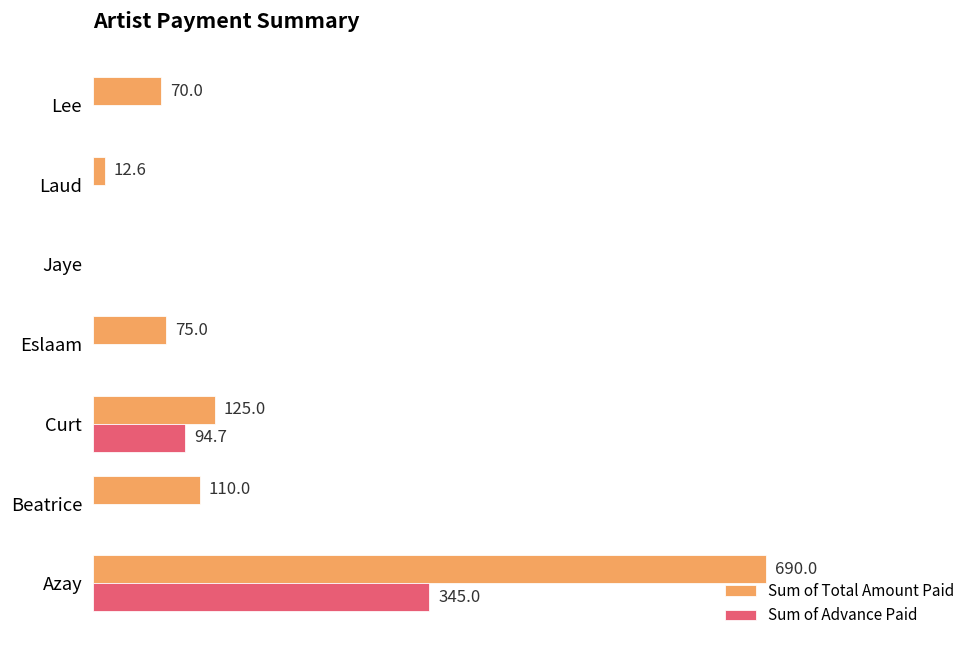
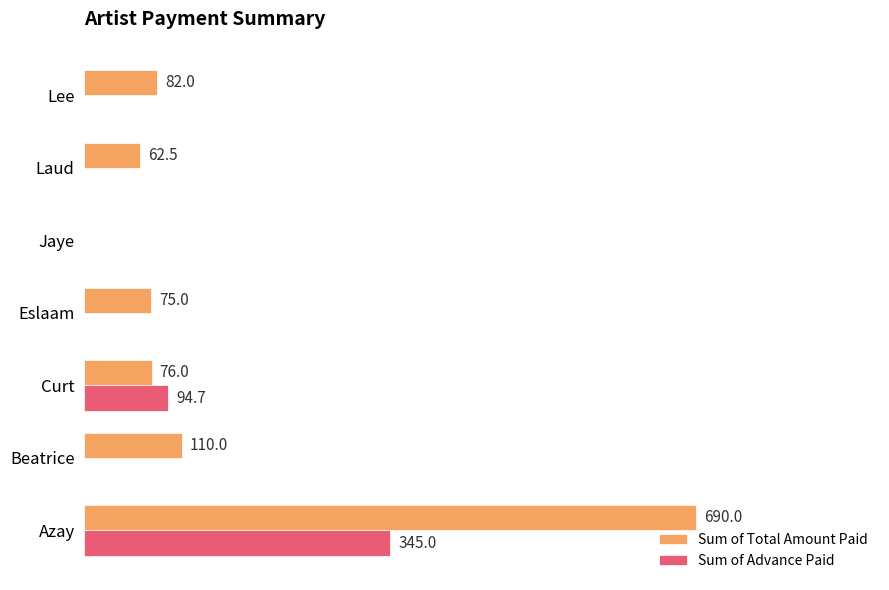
  {
    "Sum of Total Amount Paid": {
-     "Lee": 70.0,
-     "Laud": 12.6,
+     "Lee": 82.0,
+     "Laud": 62.5,
      "Eslaam": 75.0,
-     "Curt": 125.0,
+     "Curt": 76.0,
      "Beatrice": 110.0,
      "Azay": 690.0
    },
    "Sum of Advance Paid": {
      "Curt": 94.7,
      "Azay": 345.0
    }
  }
